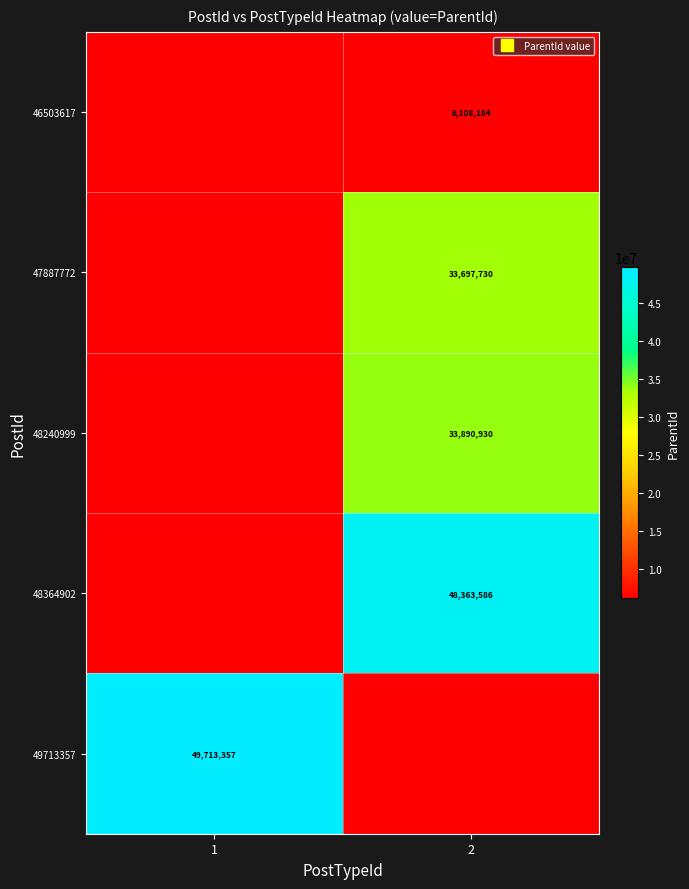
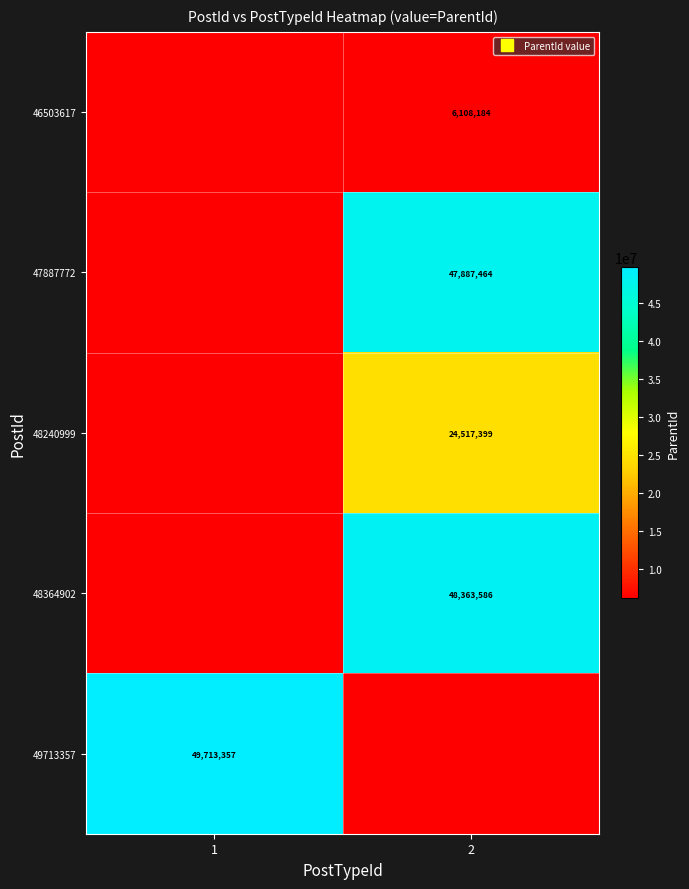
  {
    "46503617": {
      "2": "6,108,184"
    },
    "47887772": {
-     "2": "33,697,730"
+     "2": "47,887,464"
    },
    "48240999": {
-     "2": "33,890,930"
+     "2": "24,517,399"
    },
    "48364902": {
      "2": "48,363,586"
    },
    "49713357": {
      "1": "49,713,357"
    }
  }
